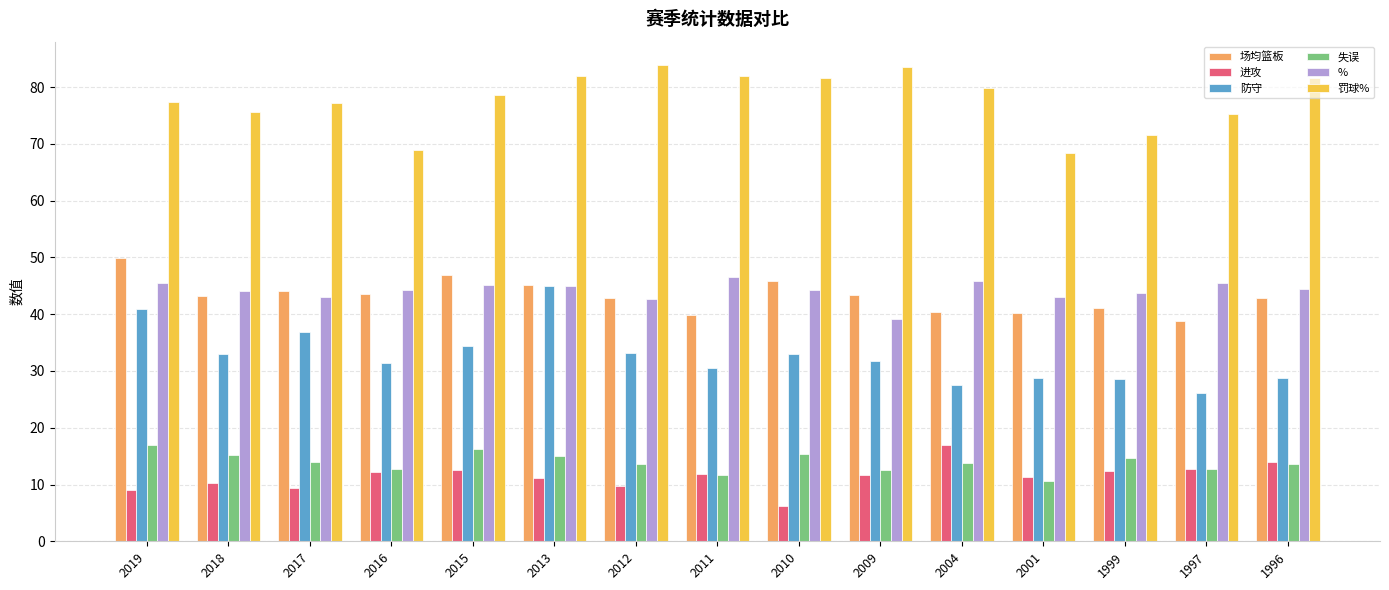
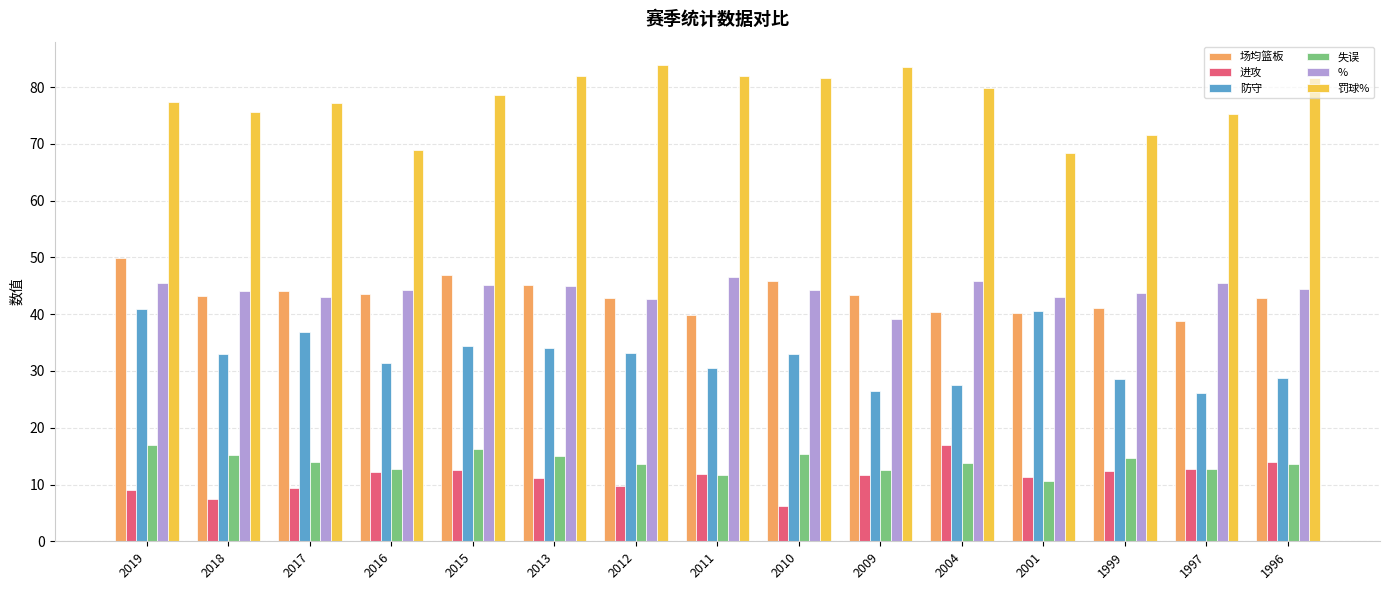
  {
    "进攻": {
      "2019": 9,
-     "2018": 10,
+     "2018": 7,
      "2017": 9,
      "2016": 12,
      "2015": 13,
      "2013": 11,
      "2012": 10,
      "2011": 12,
      "2010": 6,
      "2009": 12,
      "2004": 17,
      "2001": 11,
      "1999": 12,
      "1997": 13,
      "1996": 14
    },
    "防守": {
      "2019": 41,
      "2018": 33,
      "2017": 37,
      "2016": 31,
      "2015": 34,
-     "2013": 45,
+     "2013": 34,
      "2012": 33,
      "2011": 31,
      "2010": 33,
-     "2009": 32,
+     "2009": 26,
      "2004": 28,
-     "2001": 29,
+     "2001": 41,
      "1999": 29,
      "1997": 26,
      "1996": 29
    },
    "失误": {
      "2019": 17,
      "2018": 15,
      "2017": 14,
      "2016": 13,
      "2015": 16,
      "2013": 15,
      "2012": 14,
      "2011": 12,
      "2010": 15,
      "2009": 13,
      "2004": 14,
      "2001": 11,
      "1999": 15,
      "1997": 13,
      "1996": 14
    },
    "%": {
      "2019": 46,
      "2018": 44,
      "2017": 43,
      "2016": 44,
      "2015": 45,
      "2013": 45,
      "2012": 43,
      "2011": 47,
      "2010": 44,
      "2009": 39,
      "2004": 46,
      "2001": 43,
      "1999": 44,
      "1997": 46,
      "1996": 44
    }
  }
